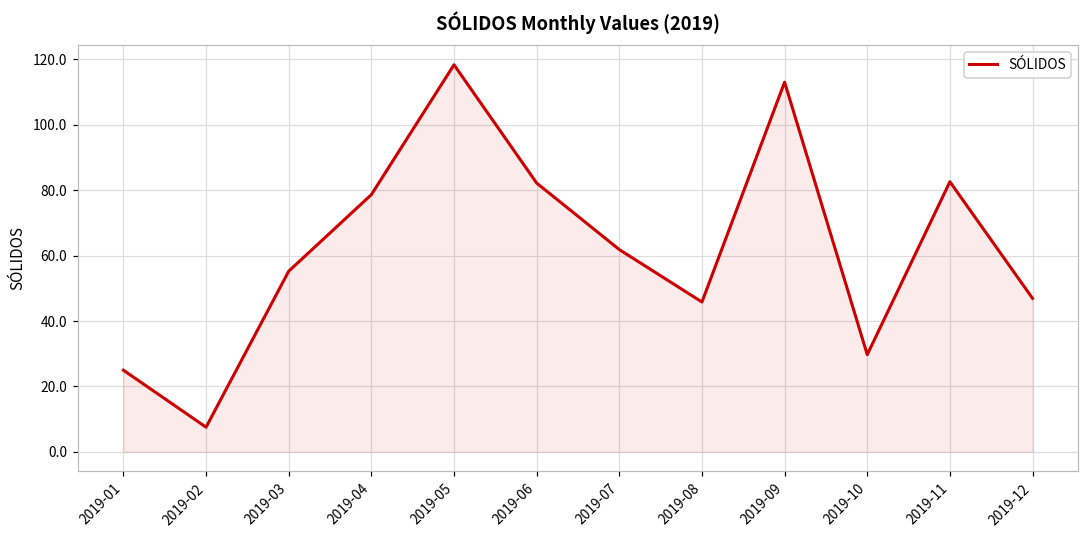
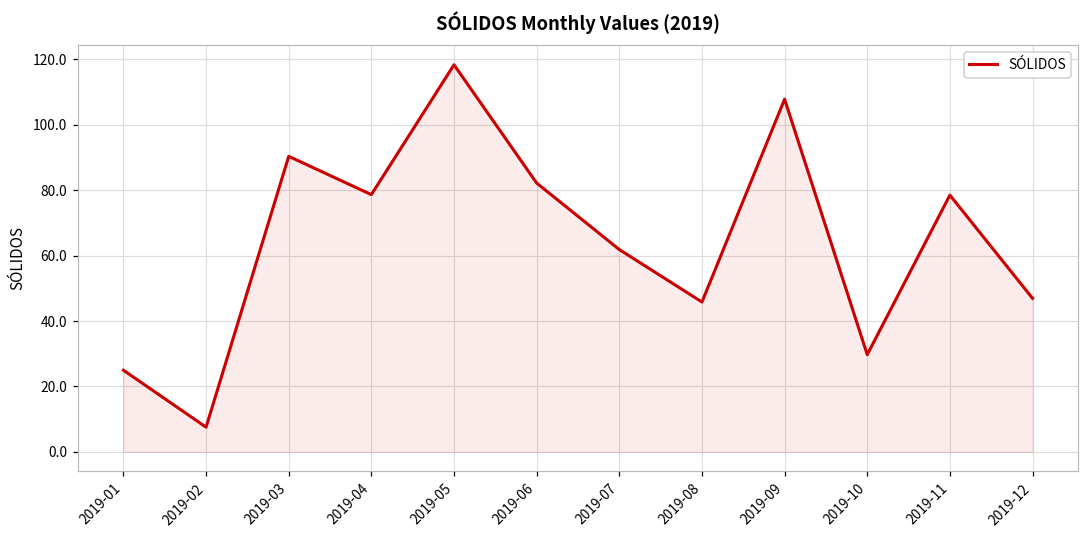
  {
    "2019-01": 25,
    "2019-02": 8,
-   "2019-03": 55,
+   "2019-03": 90,
    "2019-04": 79,
    "2019-05": 118,
    "2019-06": 82,
    "2019-07": 62,
    "2019-08": 46,
-   "2019-09": 113,
+   "2019-09": 108,
    "2019-10": 30,
-   "2019-11": 83,
+   "2019-11": 78,
    "2019-12": 47
  }
